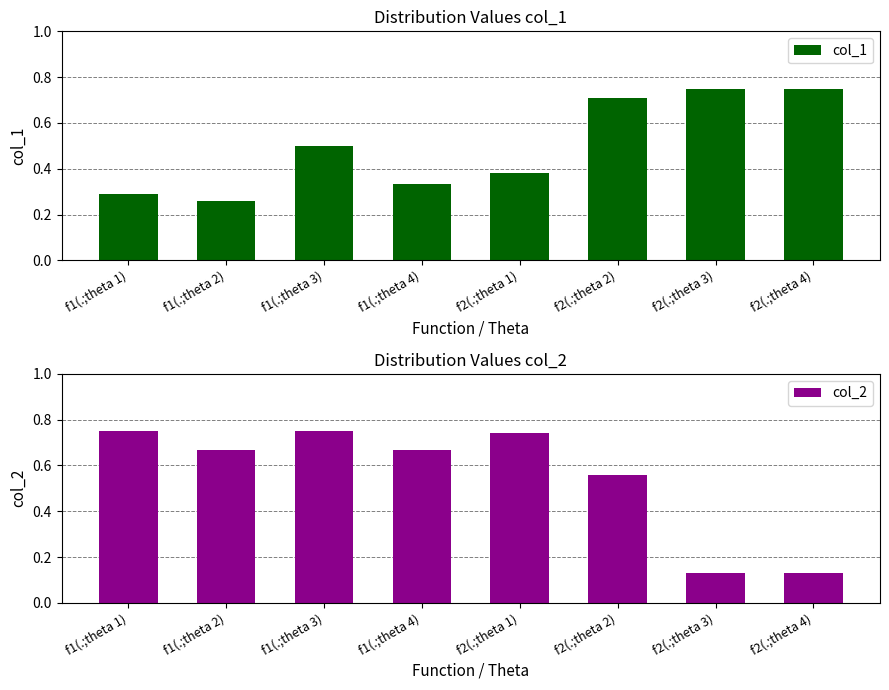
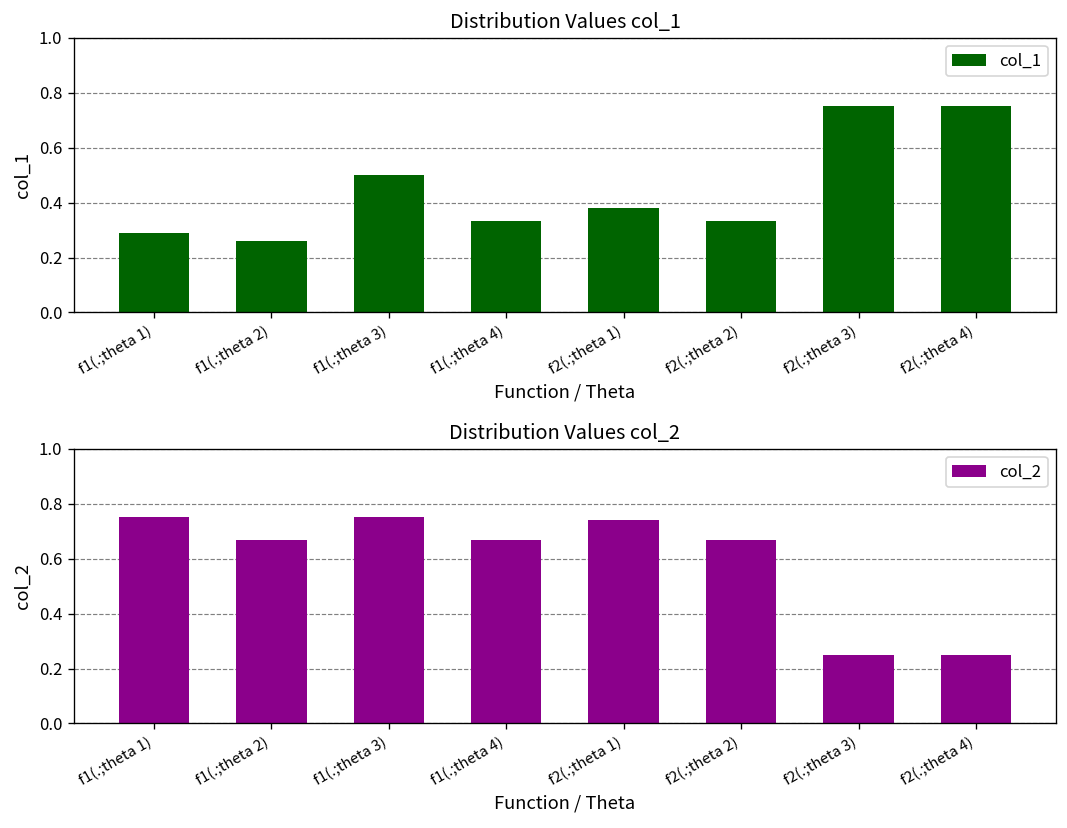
  {
    "Distribution Values col_1": {
      "f1(.;theta 1)": 0.29,
      "f1(.;theta 2)": 0.26,
      "f1(.;theta 3)": 0.50,
      "f1(.;theta 4)": 0.33,
      "f2(.;theta 1)": 0.38,
-     "f2(.;theta 2)": 0.71,
+     "f2(.;theta 2)": 0.33,
      "f2(.;theta 3)": 0.75,
      "f2(.;theta 4)": 0.75
    },
    "Distribution Values col_2": {
      "f1(.;theta 1)": 0.75,
      "f1(.;theta 2)": 0.67,
      "f1(.;theta 3)": 0.75,
      "f1(.;theta 4)": 0.67,
      "f2(.;theta 1)": 0.74,
-     "f2(.;theta 2)": 0.56,
-     "f2(.;theta 3)": 0.13,
-     "f2(.;theta 4)": 0.13
+     "f2(.;theta 2)": 0.67,
+     "f2(.;theta 3)": 0.25,
+     "f2(.;theta 4)": 0.25
    }
  }
